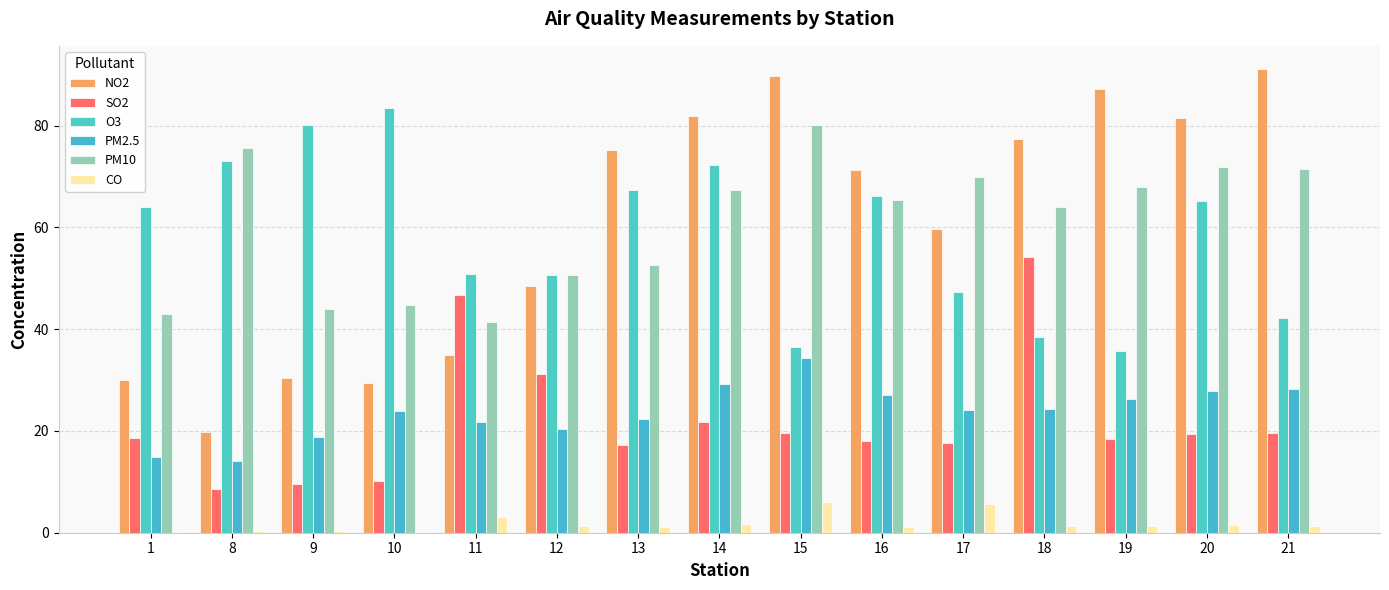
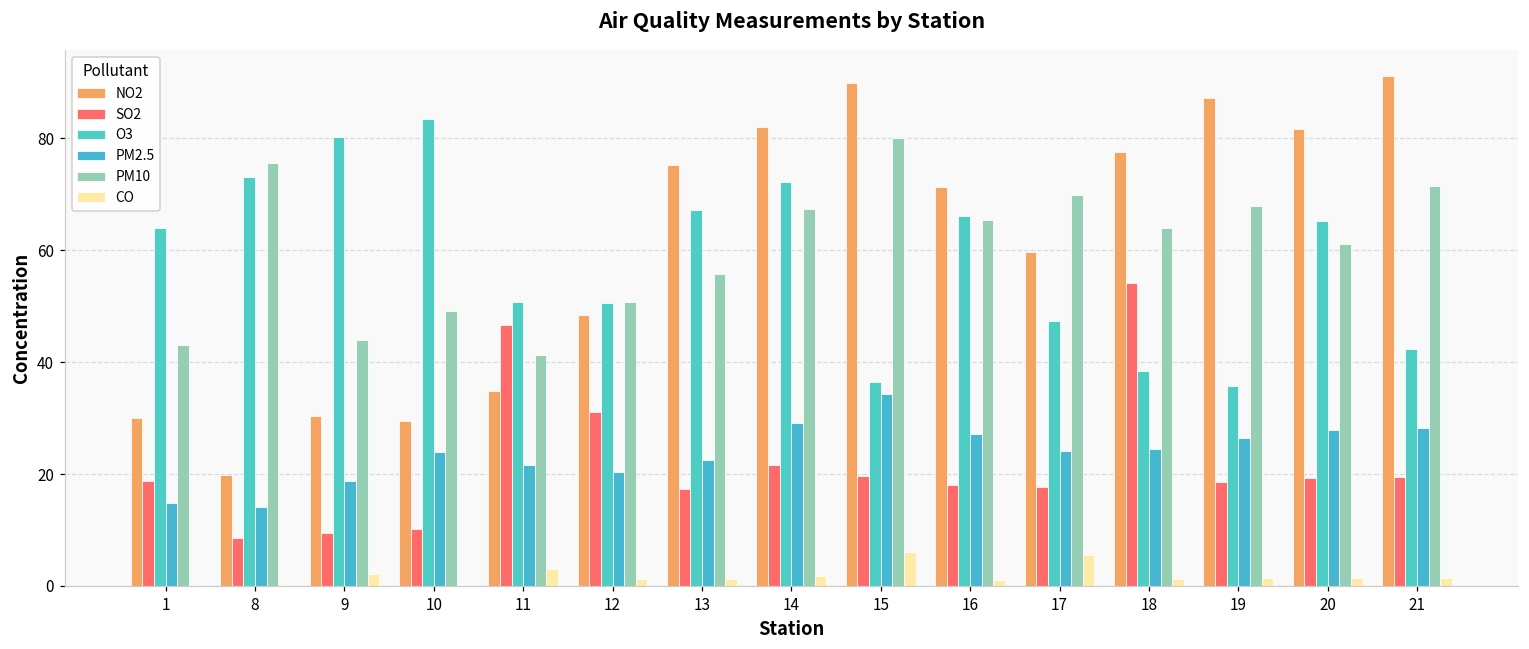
  {
    "PM10": {
      "1": 43,
      "8": 76,
      "9": 44,
-     "10": 45,
+     "10": 49,
      "11": 41,
      "12": 51,
-     "13": 53,
+     "13": 56,
      "14": 67,
      "15": 80,
      "16": 65,
      "17": 70,
      "18": 64,
      "19": 68,
-     "20": 72,
+     "20": 61,
      "21": 71
    },
    "CO": {
-     "9": 0,
+     "9": 2,
      "11": 3,
      "12": 1,
      "13": 1,
      "14": 2,
      "15": 6,
      "16": 1,
      "17": 6,
      "18": 1,
      "19": 1,
      "20": 1,
      "21": 1
    }
  }
